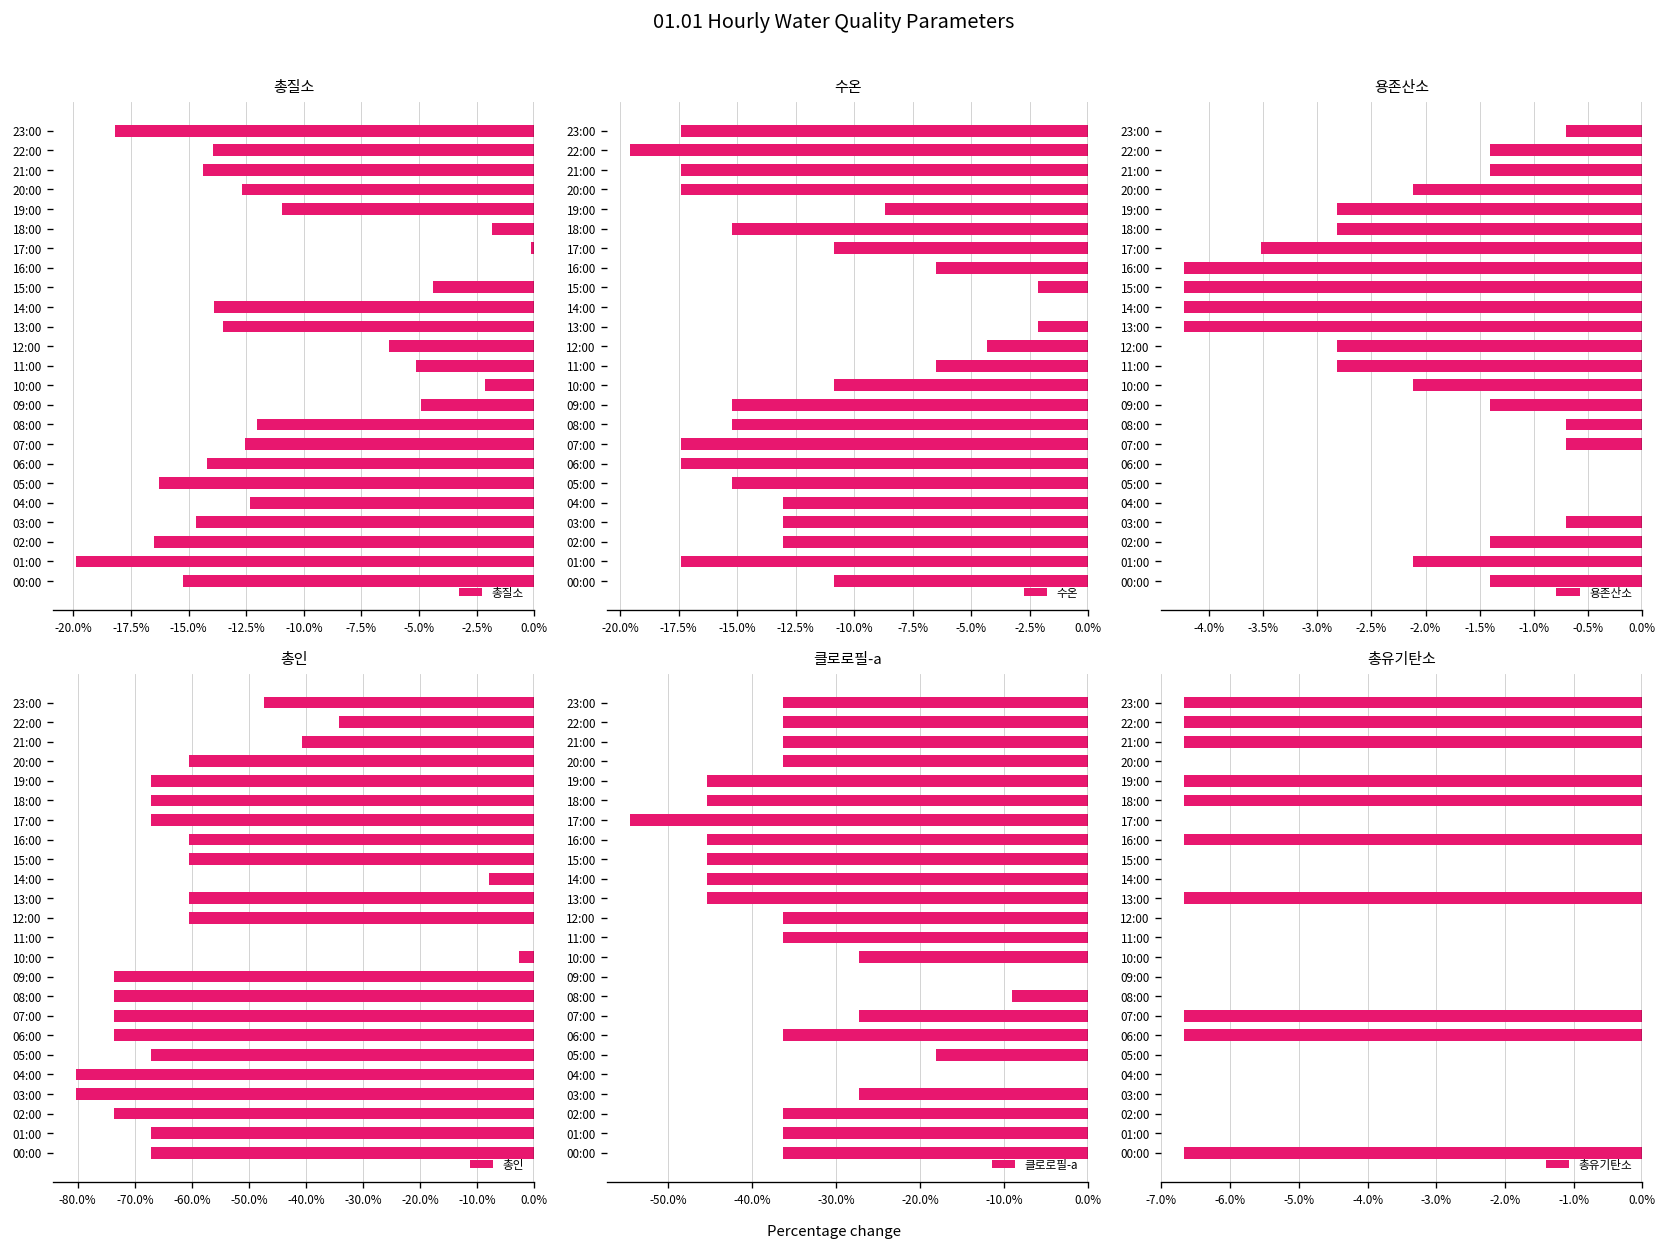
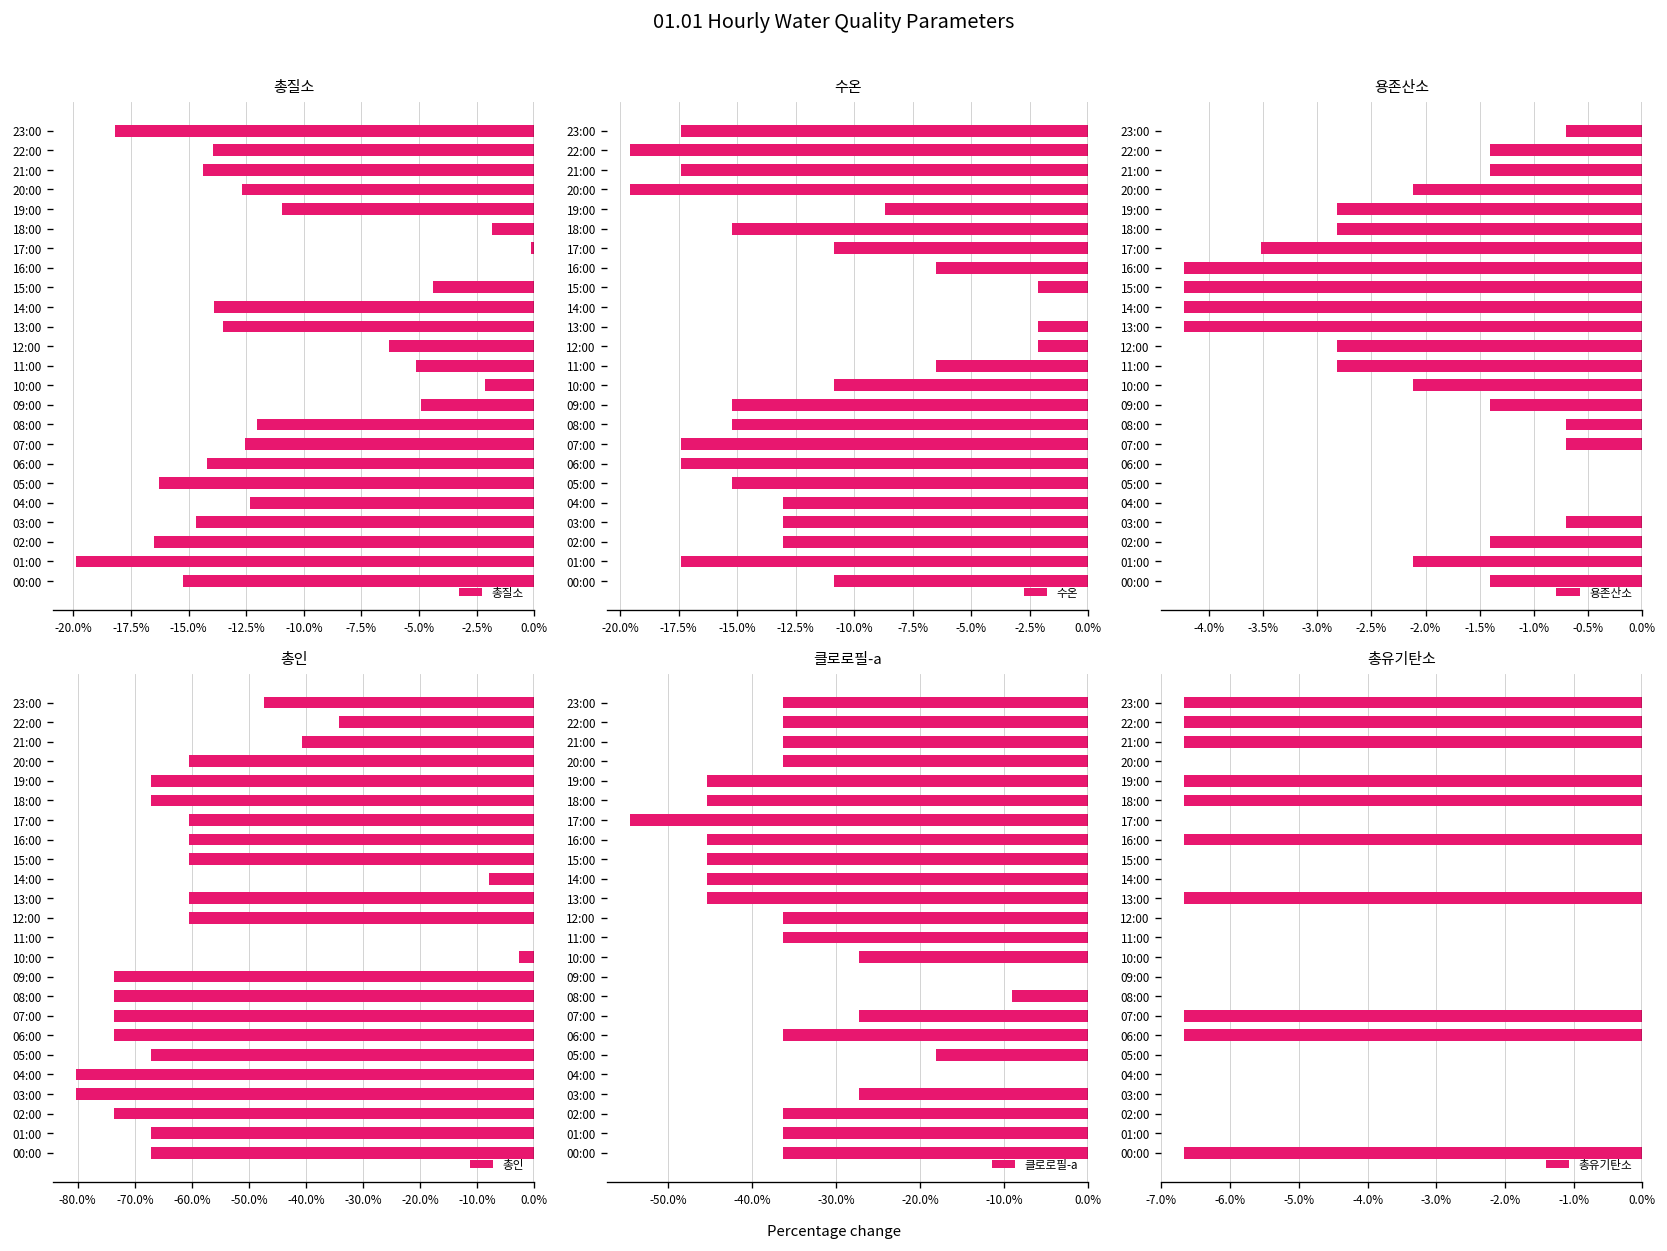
  {
    "총질소": {
      "23:00": "-18.2%",
      "22:00": "-14.0%",
      "21:00": "-14.4%",
      "20:00": "-12.7%",
      "19:00": "-10.9%",
      "18:00": "-1.8%",
      "17:00": "-0.1%",
      "16:00": "0.0%",
      "15:00": "-4.4%",
      "14:00": "-13.9%",
      "13:00": "-13.5%",
      "12:00": "-6.3%",
      "11:00": "-5.2%",
      "10:00": "-2.2%",
      "09:00": "-4.9%",
      "08:00": "-12.0%",
      "07:00": "-12.5%",
      "06:00": "-14.2%",
      "05:00": "-16.3%",
      "04:00": "-12.3%",
      "03:00": "-14.7%",
      "02:00": "-16.5%",
      "01:00": "-19.9%",
      "00:00": "-15.3%"
    },
    "수온": {
      "23:00": "-17.4%",
      "22:00": "-19.6%",
      "21:00": "-17.4%",
-     "20:00": "-17.4%",
+     "20:00": "-19.6%",
      "19:00": "-8.7%",
      "18:00": "-15.2%",
      "17:00": "-10.9%",
      "16:00": "-6.5%",
      "15:00": "-2.2%",
      "14:00": "0.0%",
      "13:00": "-2.2%",
-     "12:00": "-4.3%",
+     "12:00": "-2.2%",
      "11:00": "-6.5%",
      "10:00": "-10.9%",
      "09:00": "-15.2%",
      "08:00": "-15.2%",
      "07:00": "-17.4%",
      "06:00": "-17.4%",
      "05:00": "-15.2%",
      "04:00": "-13.0%",
      "03:00": "-13.0%",
      "02:00": "-13.0%",
      "01:00": "-17.4%",
      "00:00": "-10.9%"
    },
    "용존산소": {
      "23:00": "-0.7%",
      "22:00": "-1.4%",
      "21:00": "-1.4%",
      "20:00": "-2.1%",
      "19:00": "-2.8%",
      "18:00": "-2.8%",
      "17:00": "-3.5%",
      "16:00": "-4.2%",
      "15:00": "-4.2%",
      "14:00": "-4.2%",
      "13:00": "-4.2%",
      "12:00": "-2.8%",
      "11:00": "-2.8%",
      "10:00": "-2.1%",
      "09:00": "-1.4%",
      "08:00": "-0.7%",
      "07:00": "-0.7%",
      "06:00": "0.0%",
      "05:00": "0.0%",
      "04:00": "0.0%",
      "03:00": "-0.7%",
      "02:00": "-1.4%",
      "01:00": "-2.1%",
      "00:00": "-1.4%"
    },
    "총인": {
      "23:00": "-47%",
      "22:00": "-34%",
      "21:00": "-41%",
      "20:00": "-61%",
      "19:00": "-67%",
      "18:00": "-67%",
-     "17:00": "-67%",
+     "17:00": "-61%",
      "16:00": "-61%",
      "15:00": "-61%",
      "14:00": "-8%",
      "13:00": "-61%",
      "12:00": "-61%",
      "11:00": "0%",
      "10:00": "-3%",
      "09:00": "-74%",
      "08:00": "-74%",
      "07:00": "-74%",
      "06:00": "-74%",
      "05:00": "-67%",
      "04:00": "-80%",
      "03:00": "-80%",
      "02:00": "-74%",
      "01:00": "-67%",
      "00:00": "-67%"
    },
    "클로로필-a": {
      "23:00": "-36%",
      "22:00": "-36%",
      "21:00": "-36%",
      "20:00": "-36%",
      "19:00": "-45%",
      "18:00": "-45%",
      "17:00": "-55%",
      "16:00": "-45%",
      "15:00": "-45%",
      "14:00": "-45%",
      "13:00": "-45%",
      "12:00": "-36%",
      "11:00": "-36%",
      "10:00": "-27%",
      "09:00": "0%",
      "08:00": "-9%",
      "07:00": "-27%",
      "06:00": "-36%",
      "05:00": "-18%",
      "04:00": "0%",
      "03:00": "-27%",
      "02:00": "-36%",
      "01:00": "-36%",
      "00:00": "-36%"
    },
    "총유기탄소": {
      "23:00": "-6.7%",
      "22:00": "-6.7%",
      "21:00": "-6.7%",
      "20:00": "0.0%",
      "19:00": "-6.7%",
      "18:00": "-6.7%",
      "17:00": "0.0%",
      "16:00": "-6.7%",
      "15:00": "0.0%",
      "14:00": "0.0%",
      "13:00": "-6.7%",
      "12:00": "0.0%",
      "11:00": "0.0%",
      "10:00": "0.0%",
      "09:00": "0.0%",
      "08:00": "0.0%",
      "07:00": "-6.7%",
      "06:00": "-6.7%",
      "05:00": "0.0%",
      "04:00": "0.0%",
      "03:00": "0.0%",
      "02:00": "0.0%",
      "01:00": "0.0%",
      "00:00": "-6.7%"
    }
  }
